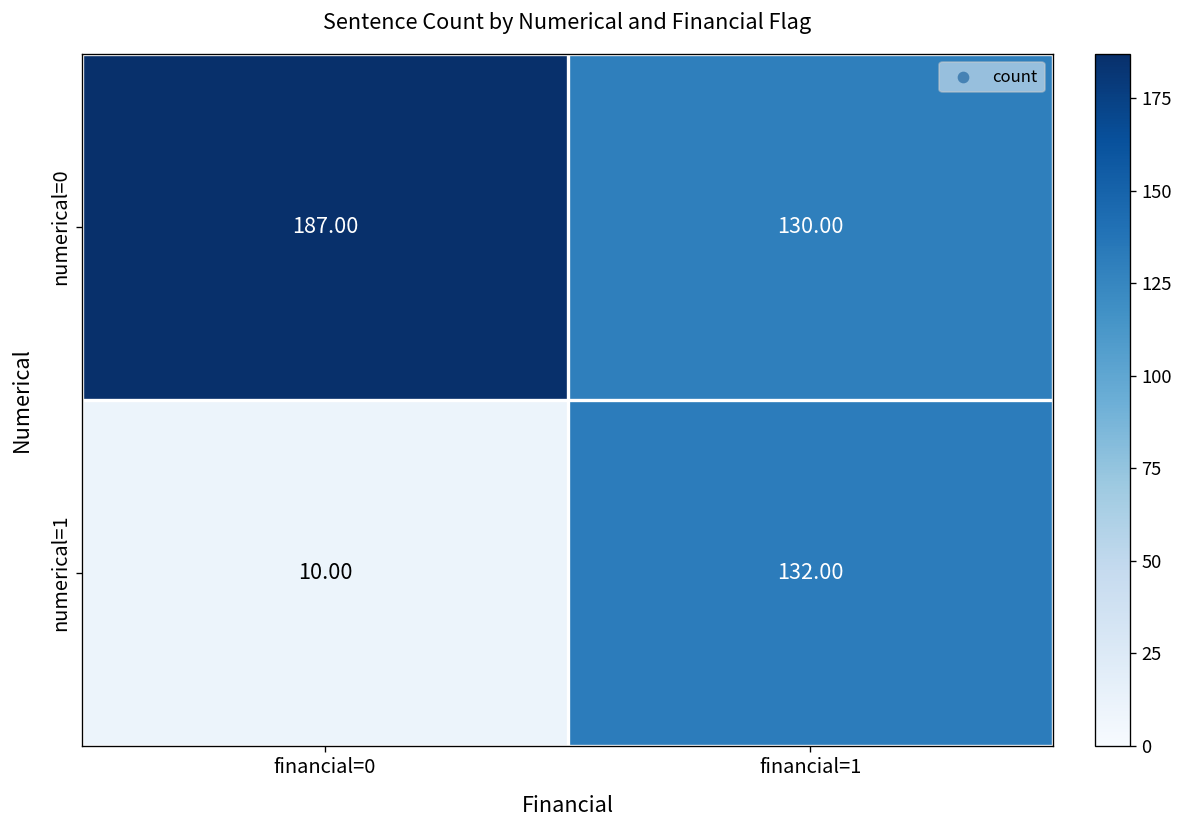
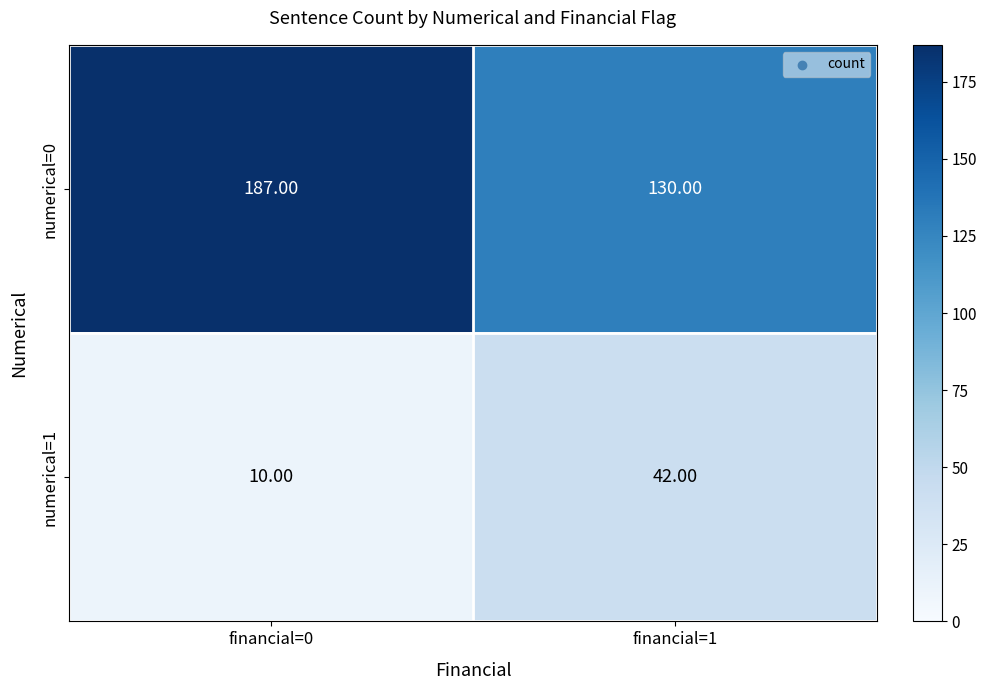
  {
    "numerical=0": {
      "financial=0": 187.00,
      "financial=1": 130.00
    },
    "numerical=1": {
      "financial=0": 10.00,
-     "financial=1": 132.00
+     "financial=1": 42.00
    }
  }
